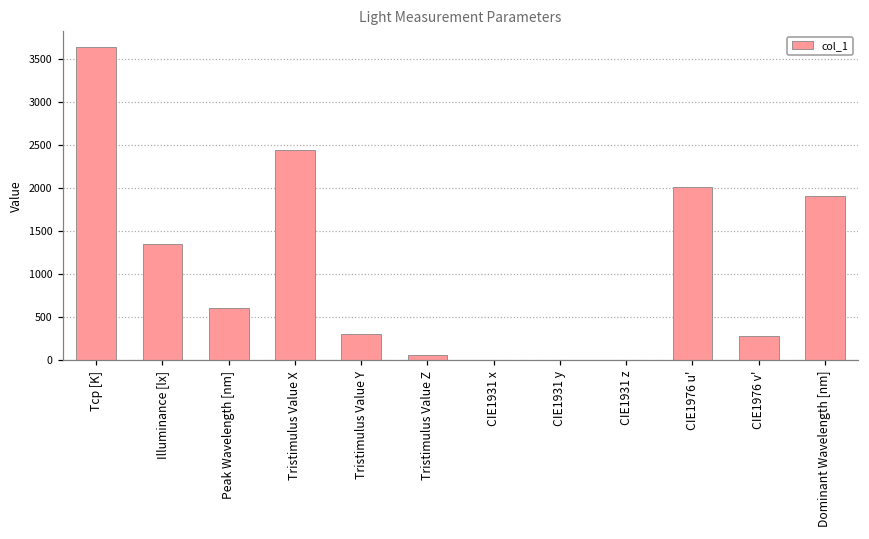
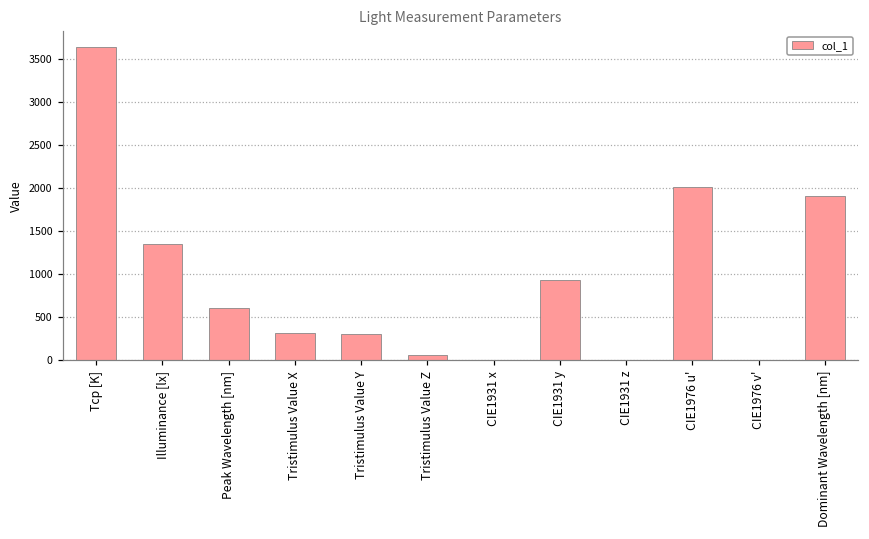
  {
    "Tcp [K]": 3600,
    "Illuminance [lx]": 1300,
    "Peak Wavelength [nm]": 600,
-   "Tristimulus Value X": 2400,
+   "Tristimulus Value X": 300,
    "Tristimulus Value Y": 300,
    "Tristimulus Value Z": 100,
-   "CIE1931 y": 0,
+   "CIE1931 y": 900,
    "CIE1976 u'": 2000,
-   "CIE1976 v'": 300,
+   "CIE1976 v'": 0,
    "Dominant Wavelength [nm]": 1900
  }
